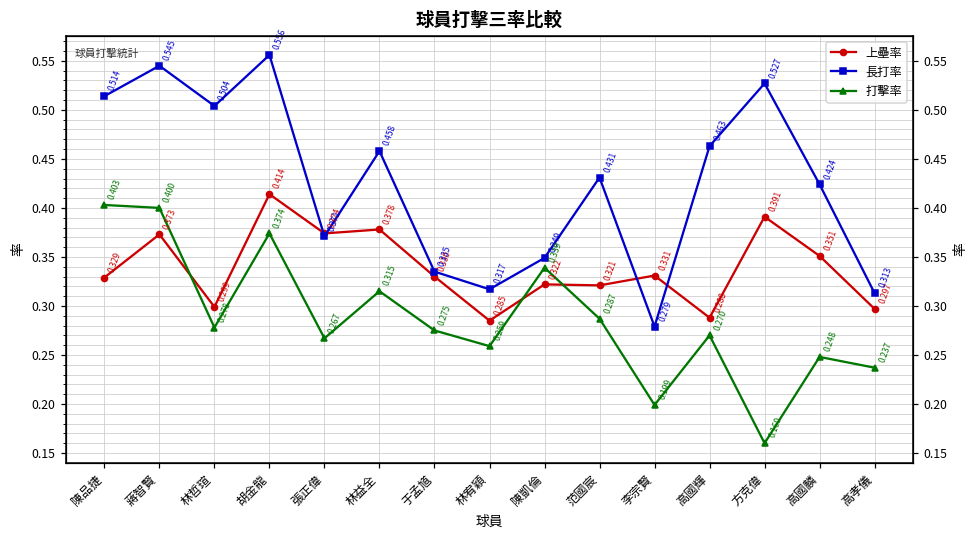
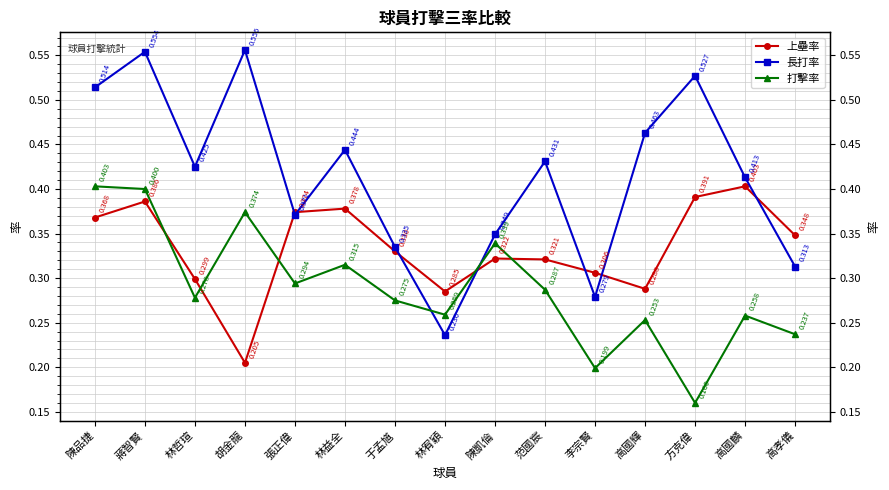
  {
    "上壘率": {
-     "陳品捷": 0.329,
-     "蔣智賢": 0.373,
+     "陳品捷": 0.368,
+     "蔣智賢": 0.386,
      "林哲瑄": 0.299,
-     "胡金龍": 0.414,
+     "胡金龍": 0.205,
      "林益全": 0.378,
      "林宥穎": 0.285,
      "范國宸": 0.321,
-     "李宗賢": 0.331,
+     "李宗賢": 0.306,
      "方克偉": 0.391,
-     "高國麟": 0.351,
-     "高孝儀": 0.297
+     "高國麟": 0.403,
+     "高孝儀": 0.348
    },
    "長打率": {
      "陳品捷": 0.514,
-     "蔣智賢": 0.545,
-     "林哲瑄": 0.504,
+     "蔣智賢": 0.554,
+     "林哲瑄": 0.425,
      "胡金龍": 0.556,
-     "林益全": 0.458,
-     "林宥穎": 0.317,
+     "林益全": 0.444,
+     "林宥穎": 0.236,
      "范國宸": 0.431,
      "李宗賢": 0.279,
      "高國輝": 0.463,
      "方克偉": 0.527,
-     "高國麟": 0.424
+     "高國麟": 0.413
    },
    "打擊率": {
      "陳品捷": 0.403,
      "蔣智賢": 0.400,
      "林哲瑄": 0.278,
      "胡金龍": 0.374,
-     "張正偉": 0.267,
+     "張正偉": 0.294,
      "林益全": 0.315,
      "于孟馗": 0.275,
      "林宥穎": 0.259,
      "范國宸": 0.287,
      "李宗賢": 0.199,
-     "高國輝": 0.270,
+     "高國輝": 0.253,
      "方克偉": 0.160,
-     "高國麟": 0.248,
+     "高國麟": 0.258,
      "高孝儀": 0.237
    }
  }
